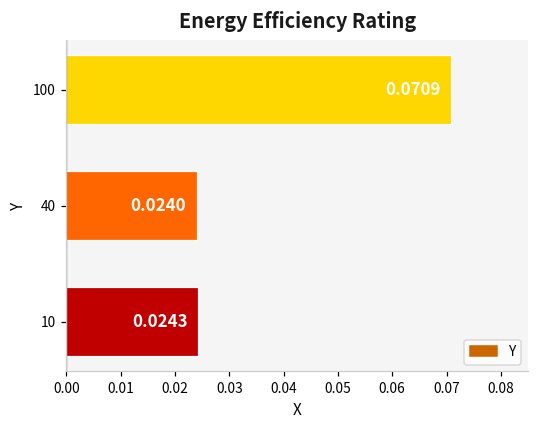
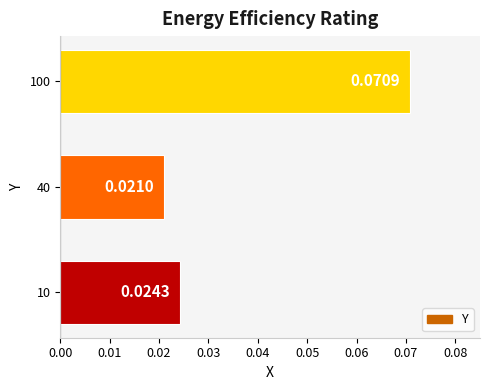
  {
    "100": 0.0709,
-   "40": 0.0240,
+   "40": 0.0210,
    "10": 0.0243
  }
